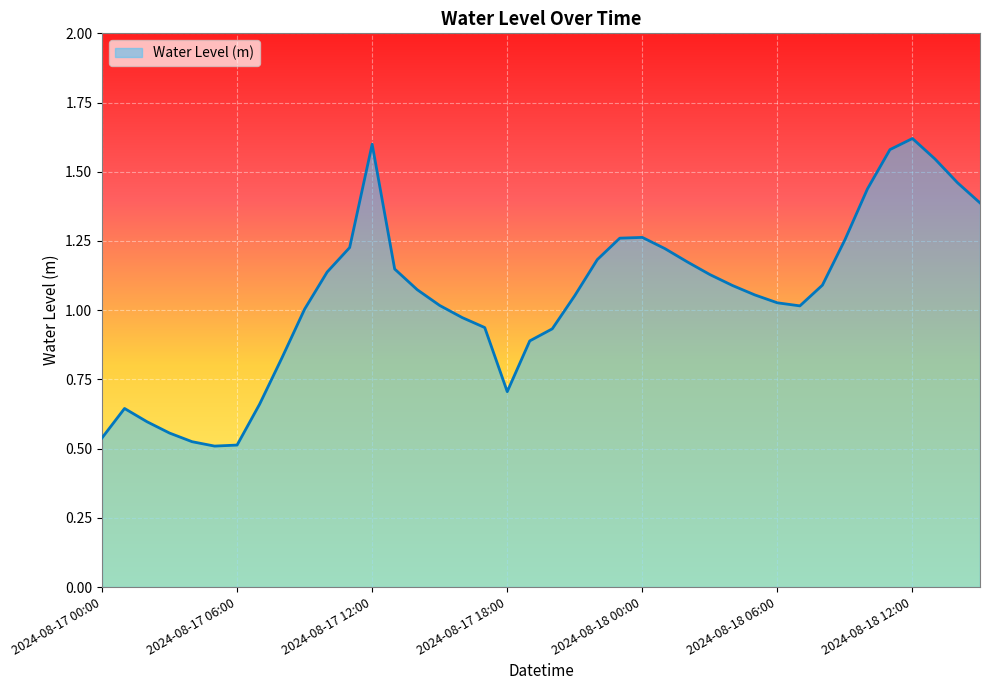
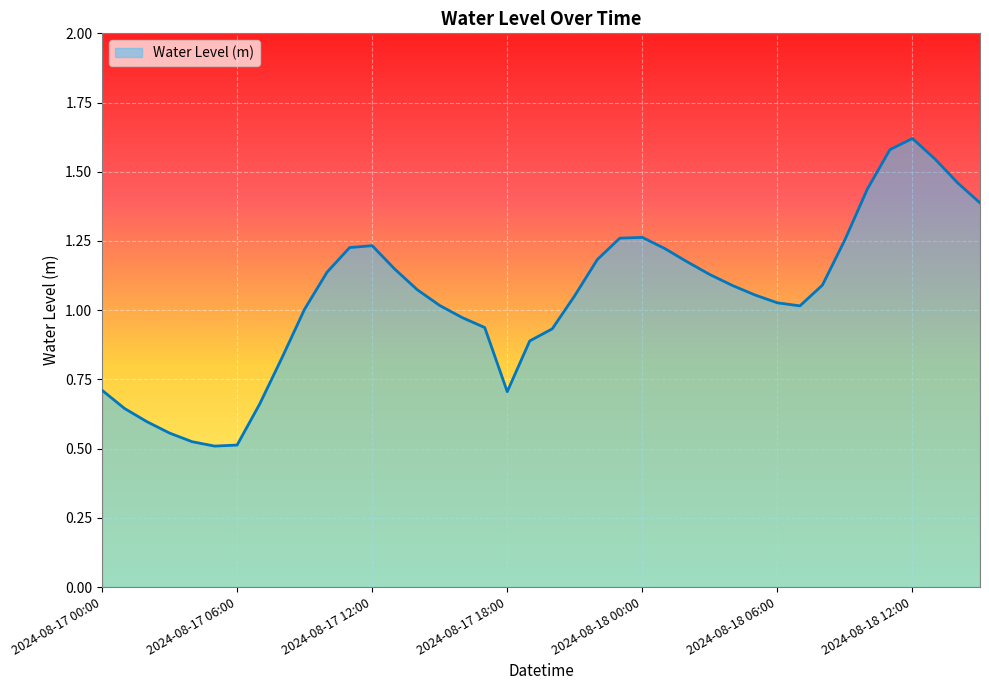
  {
-   "2024-08-17 00:00": 0.54,
+   "2024-08-17 00:00": 0.71,
    "2024-08-17 06:00": 0.51,
-   "2024-08-17 12:00": 1.60,
+   "2024-08-17 12:00": 1.23,
    "2024-08-17 18:00": 0.71,
    "2024-08-18 00:00": 1.26,
    "2024-08-18 06:00": 1.03,
    "2024-08-18 12:00": 1.62
  }
